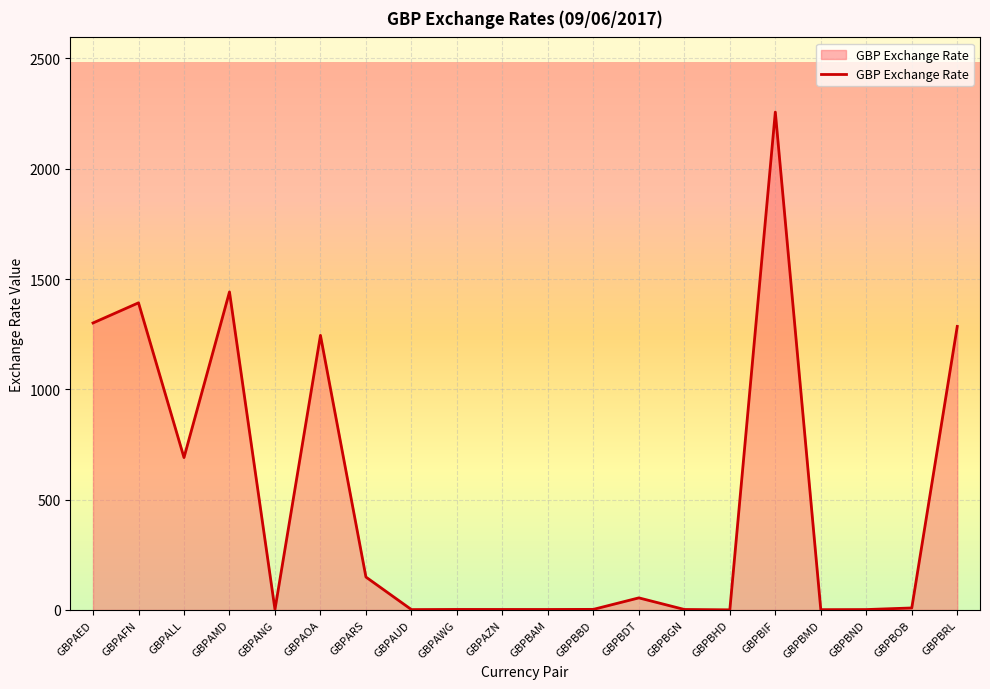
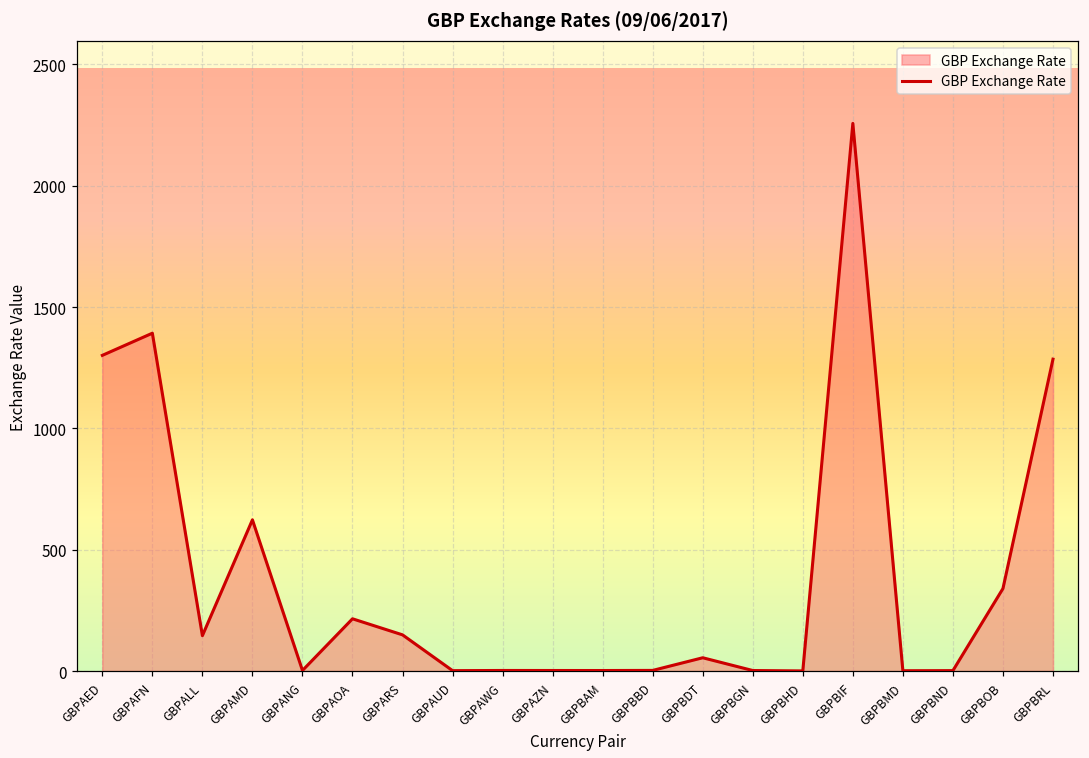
  {
    "GBPAED": 1300,
    "GBPAFN": 1390,
-   "GBPALL": 690,
-   "GBPAMD": 1440,
+   "GBPALL": 150,
+   "GBPAMD": 620,
    "GBPANG": 0,
-   "GBPAOA": 1240,
+   "GBPAOA": 220,
    "GBPARS": 150,
    "GBPAUD": 0,
    "GBPAWG": 0,
    "GBPAZN": 0,
    "GBPBAM": 0,
    "GBPBBD": 0,
    "GBPBDT": 50,
    "GBPBGN": 0,
    "GBPBHD": 0,
    "GBPBIF": 2260,
    "GBPBMD": 0,
    "GBPBND": 0,
-   "GBPBOB": 10,
+   "GBPBOB": 340,
    "GBPBRL": 1290
  }
